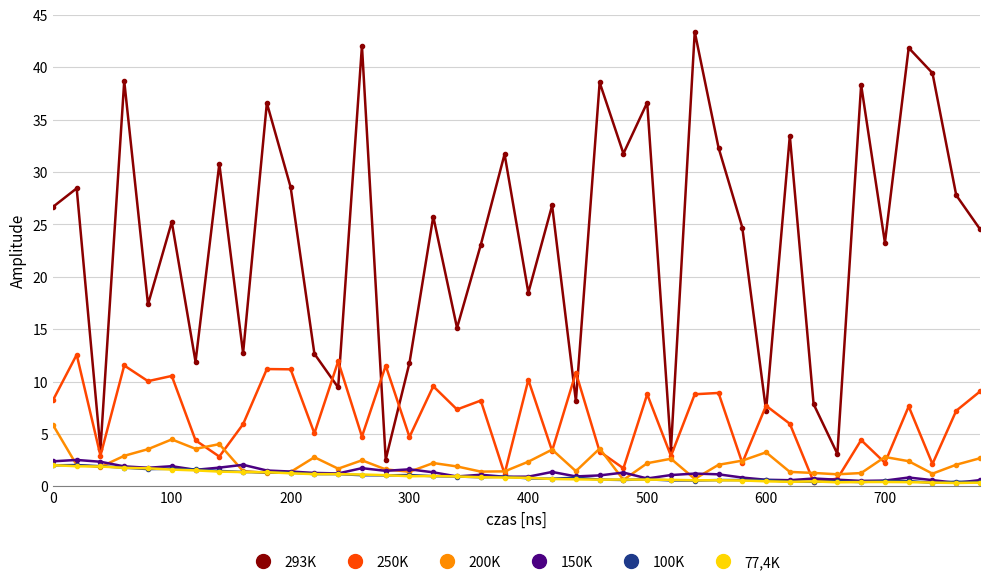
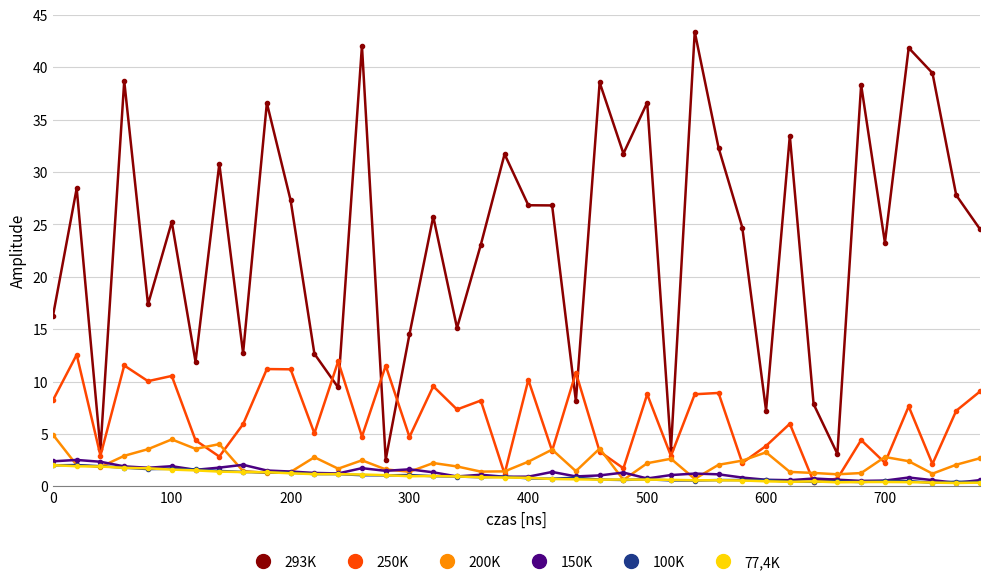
  {
    "293K": {
-     "0": 26.7,
+     "0": 16.2,
      "100": 25.2,
-     "200": 28.6,
-     "300": 11.8,
-     "400": 18.5,
+     "200": 27.3,
+     "300": 14.5,
+     "400": 26.8,
      "500": 36.6,
      "600": 7.2,
      "700": 23.3
    },
    "250K": {
      "0": 8.2,
      "100": 10.5,
      "200": 11.2,
      "300": 4.7,
      "400": 10.2,
      "500": 8.8,
-     "600": 7.7,
+     "600": 3.9,
      "700": 2.2
    },
    "200K": {
-     "0": 5.9,
+     "0": 4.9,
      "100": 4.5,
      "400": 2.4,
      "500": 2.2,
      "600": 3.2,
      "700": 2.8
    },
    "150K": {
      "0": 2.4,
      "100": 1.9
    }
  }
